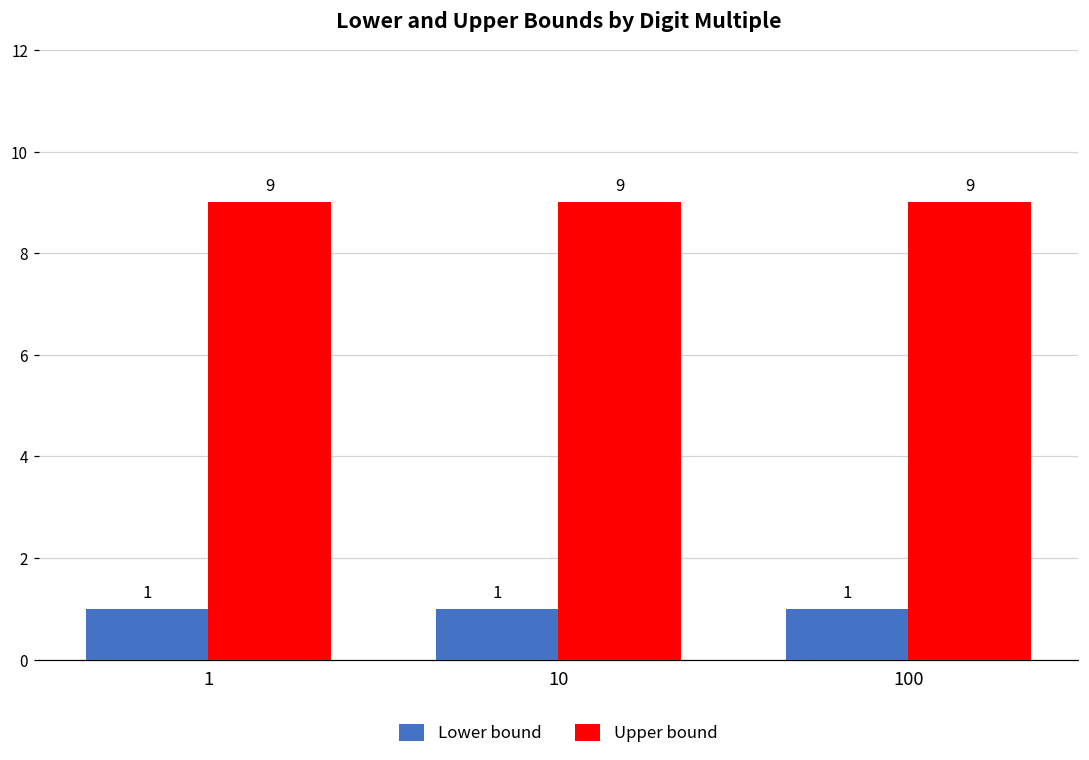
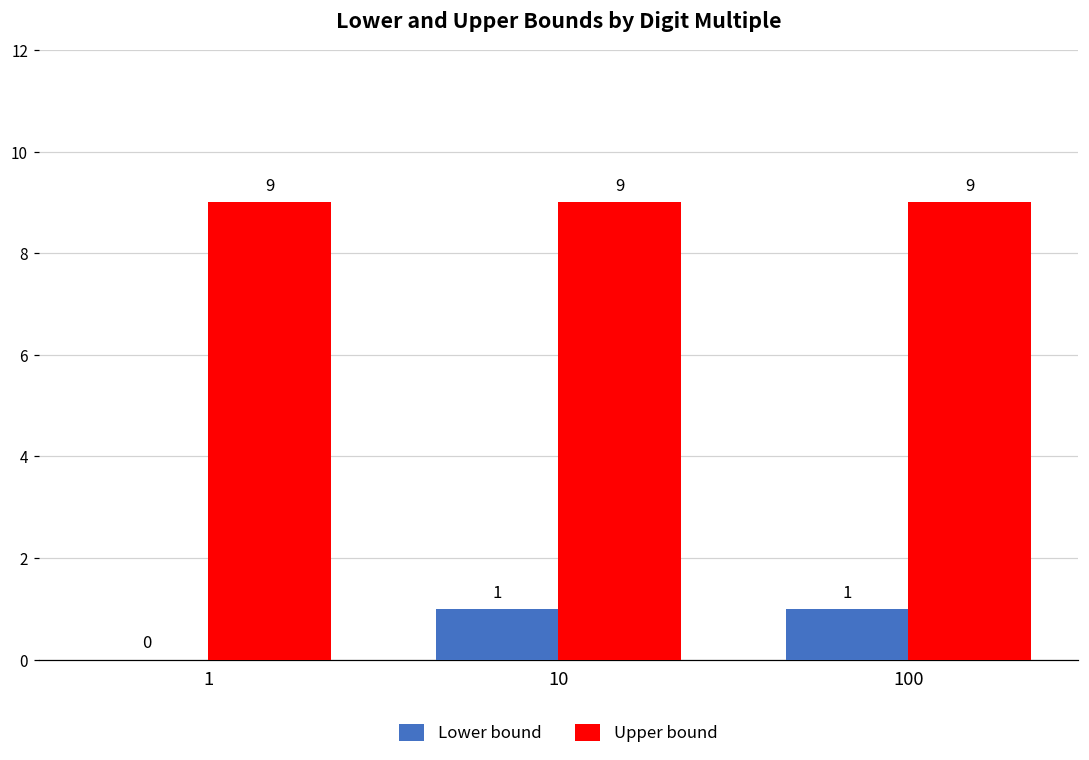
  {
    "Lower bound": {
-     "1": 1,
+     "1": 0,
      "10": 1,
      "100": 1
    },
    "Upper bound": {
      "1": 9,
      "10": 9,
      "100": 9
    }
  }
